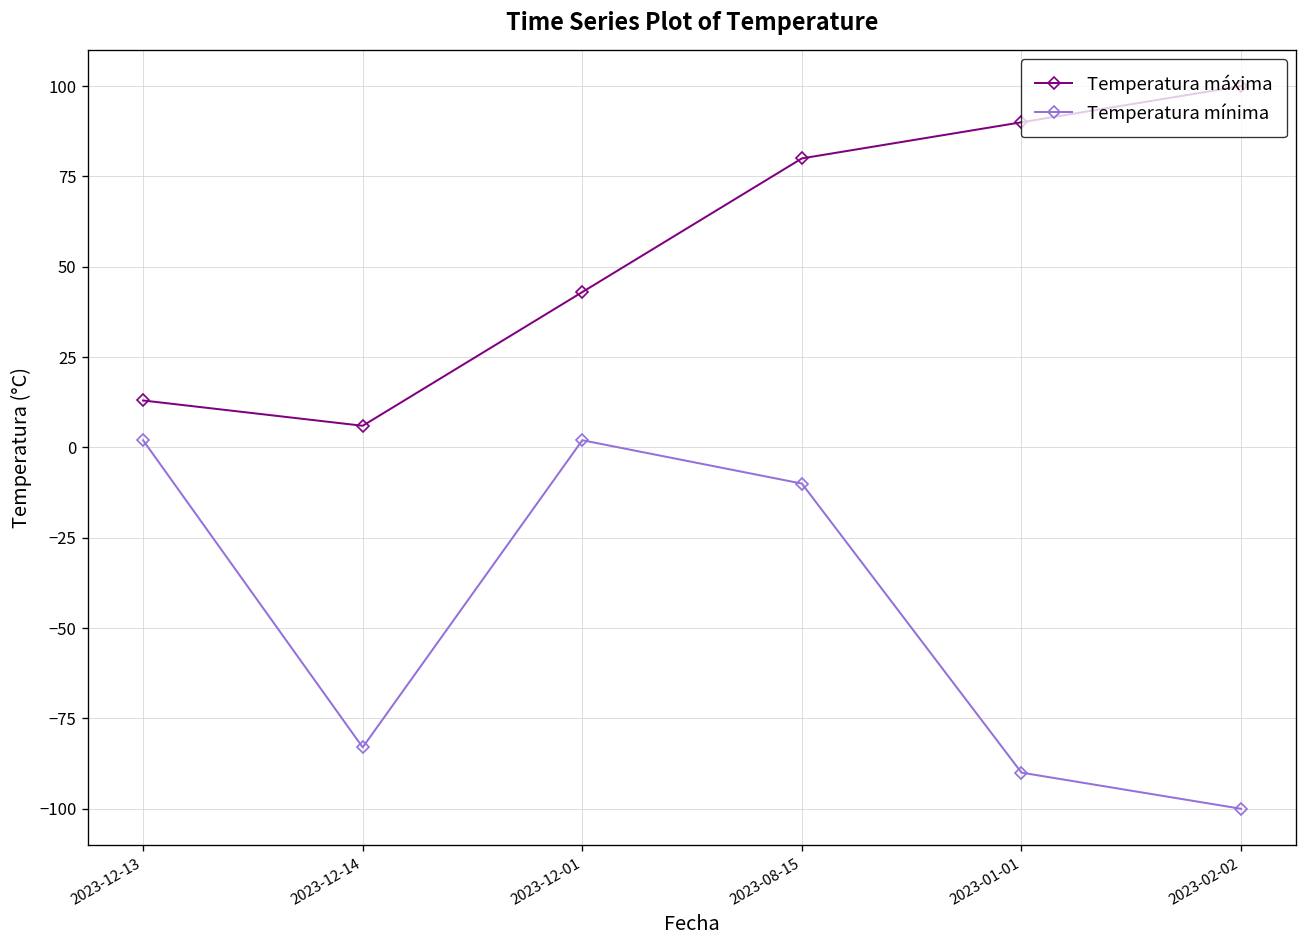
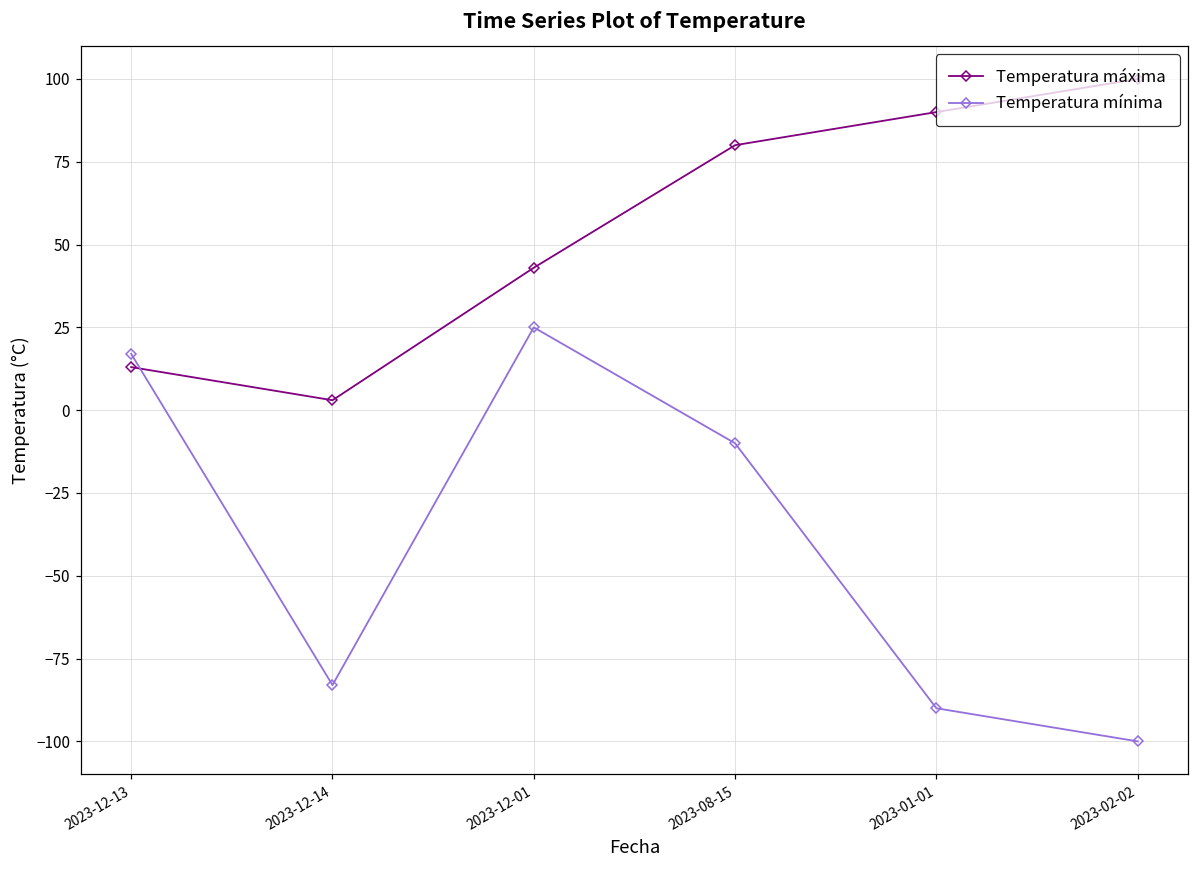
  {
    "Temperatura máxima": {
      "2023-12-13": 13,
-     "2023-12-14": 6,
+     "2023-12-14": 3,
      "2023-12-01": 43,
      "2023-08-15": 80
    },
    "Temperatura mínima": {
-     "2023-12-13": 2,
+     "2023-12-13": 17,
      "2023-12-14": -83,
-     "2023-12-01": 2,
+     "2023-12-01": 25,
      "2023-08-15": -10,
      "2023-01-01": -90,
      "2023-02-02": -100
    }
  }
